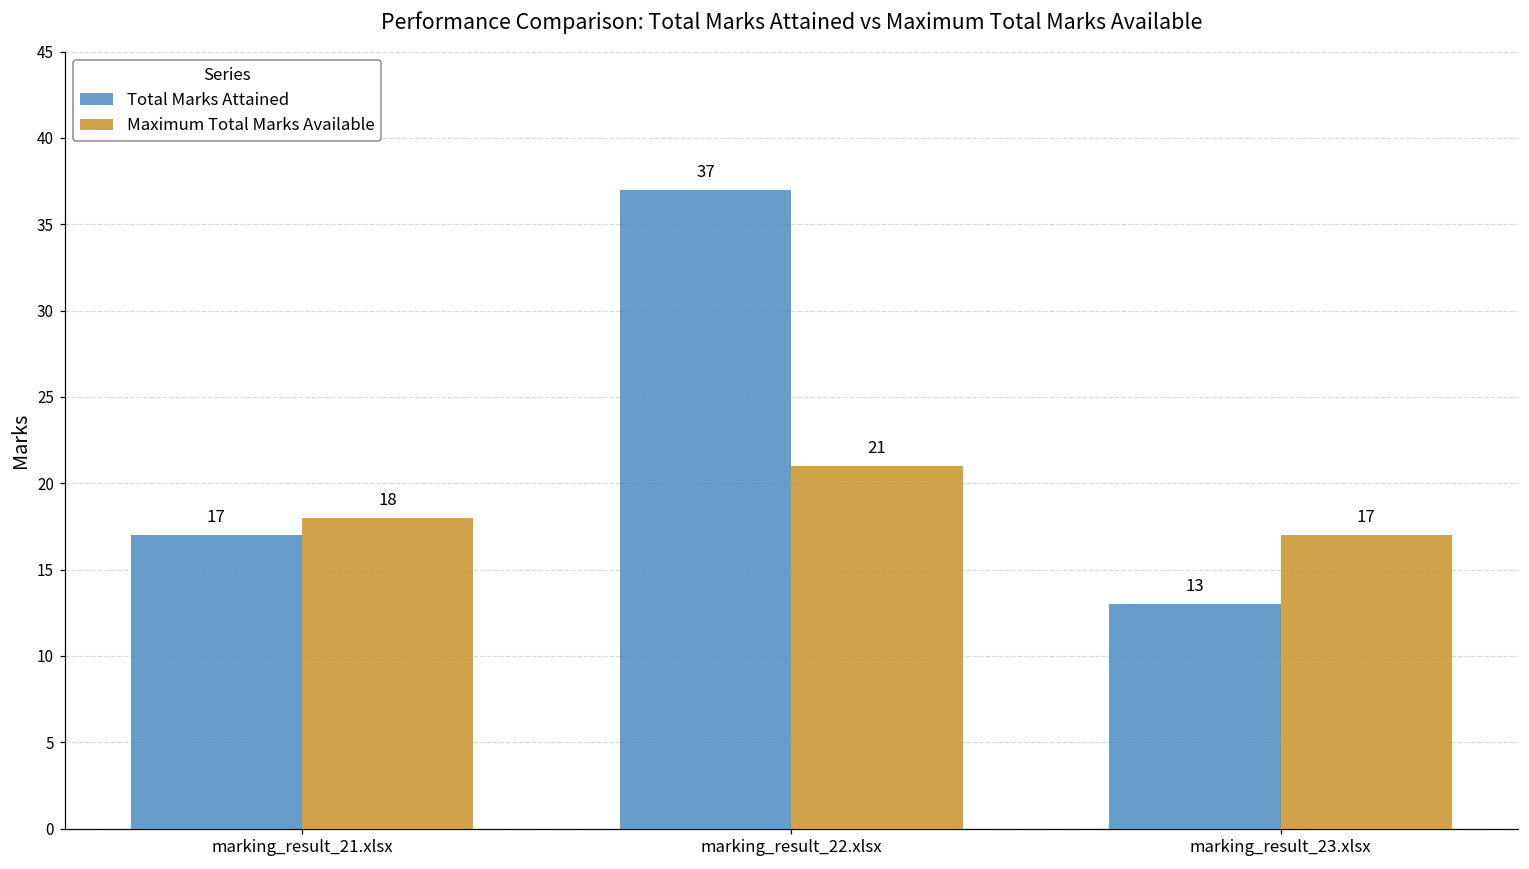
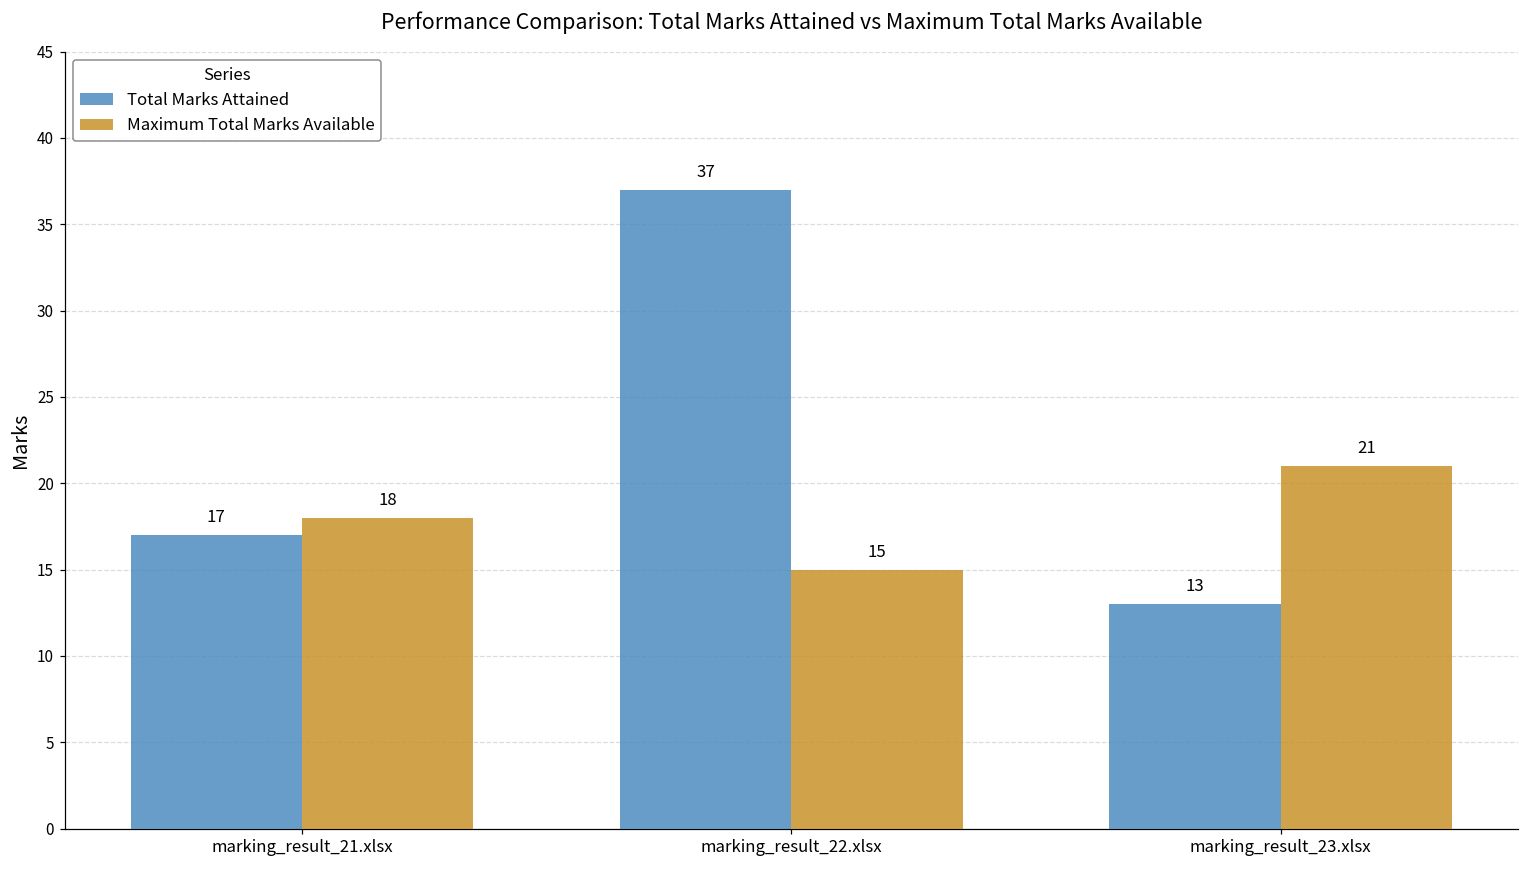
  {
    "Total Marks Attained": {
      "marking_result_21.xlsx": 17,
      "marking_result_22.xlsx": 37,
      "marking_result_23.xlsx": 13
    },
    "Maximum Total Marks Available": {
      "marking_result_21.xlsx": 18,
-     "marking_result_22.xlsx": 21,
-     "marking_result_23.xlsx": 17
+     "marking_result_22.xlsx": 15,
+     "marking_result_23.xlsx": 21
    }
  }
